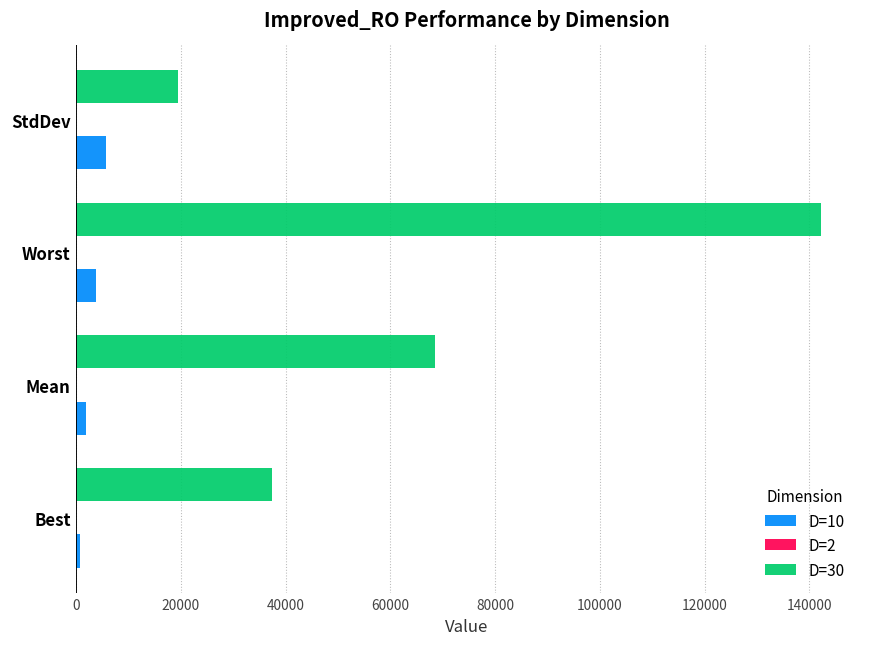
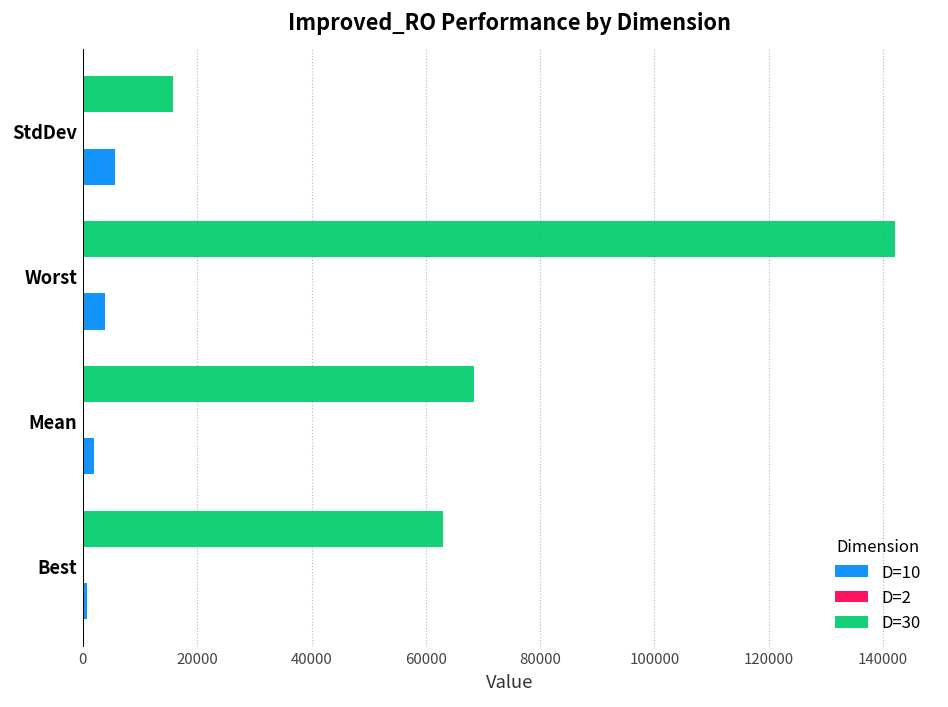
  {
    "D=10": {
      "StdDev": 6000,
      "Worst": 4000,
      "Mean": 2000,
      "Best": 1000
    },
    "D=30": {
-     "StdDev": 19000,
+     "StdDev": 16000,
      "Worst": 142000,
      "Mean": 69000,
-     "Best": 37000
+     "Best": 63000
    }
  }
